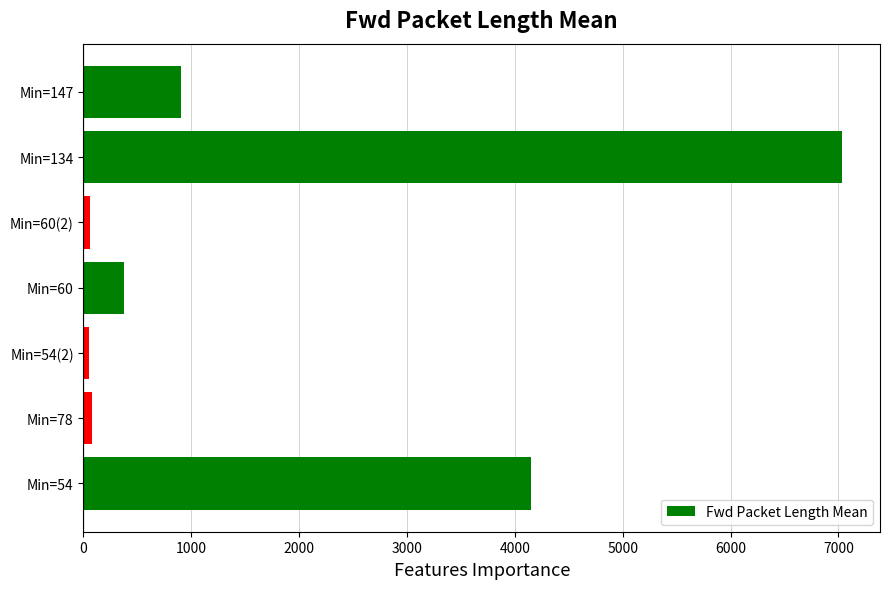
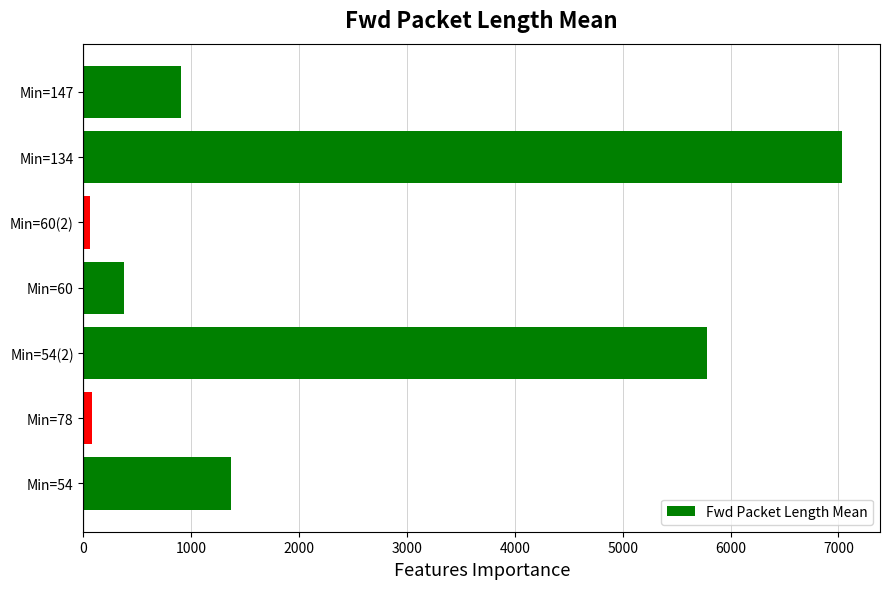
  {
    "Min=147": 900,
    "Min=134": 7030,
    "Min=60(2)": 60,
    "Min=60": 370,
-   "Min=54(2)": 50,
+   "Min=54(2)": 5780,
    "Min=78": 80,
-   "Min=54": 4150
+   "Min=54": 1370
  }
